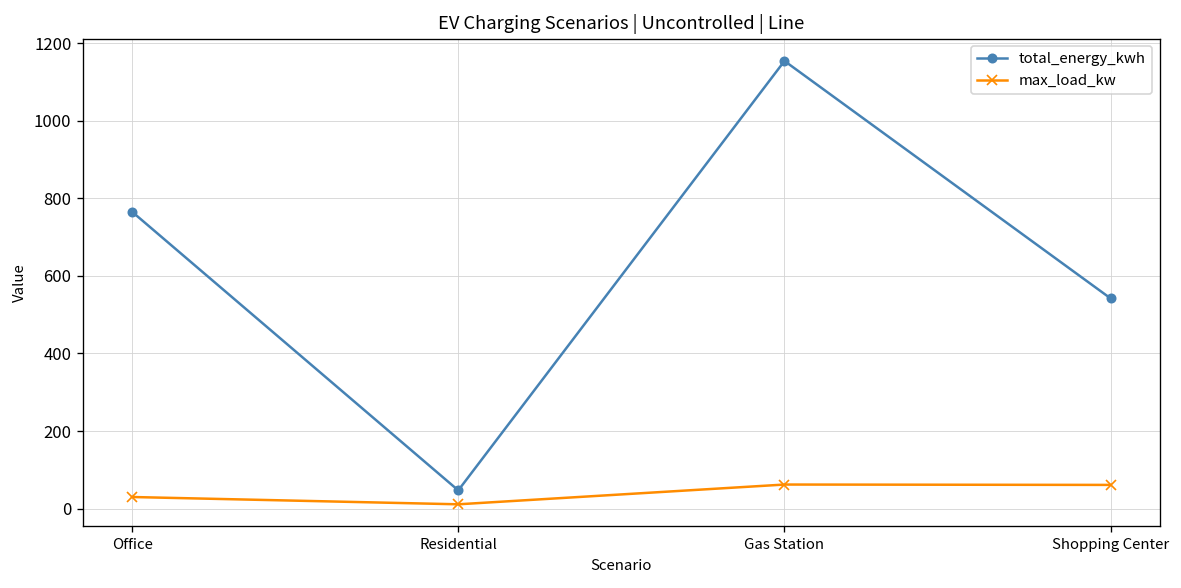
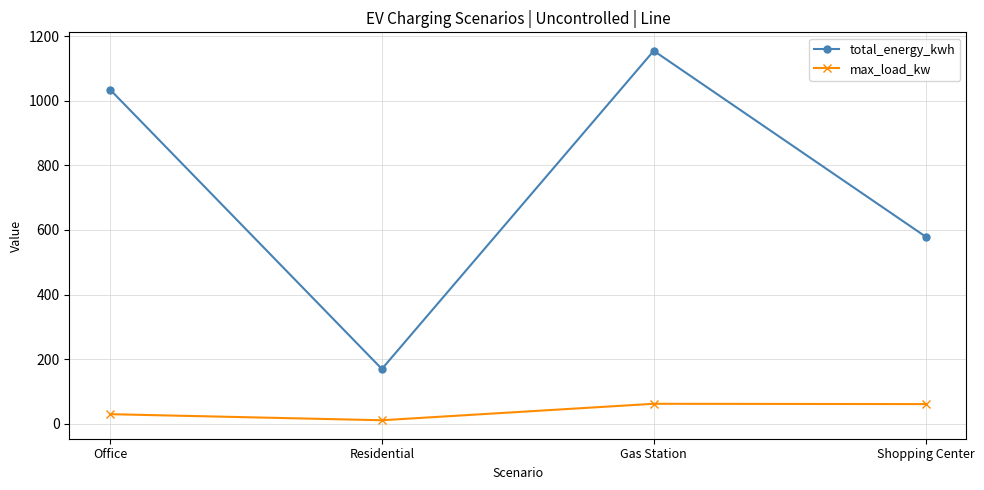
  {
    "total_energy_kwh": {
-     "Office": 770,
-     "Residential": 50,
+     "Office": 1030,
+     "Residential": 170,
      "Gas Station": 1150,
-     "Shopping Center": 540
+     "Shopping Center": 580
    },
    "max_load_kw": {
      "Office": 30,
      "Residential": 10,
      "Gas Station": 60,
      "Shopping Center": 60
    }
  }
